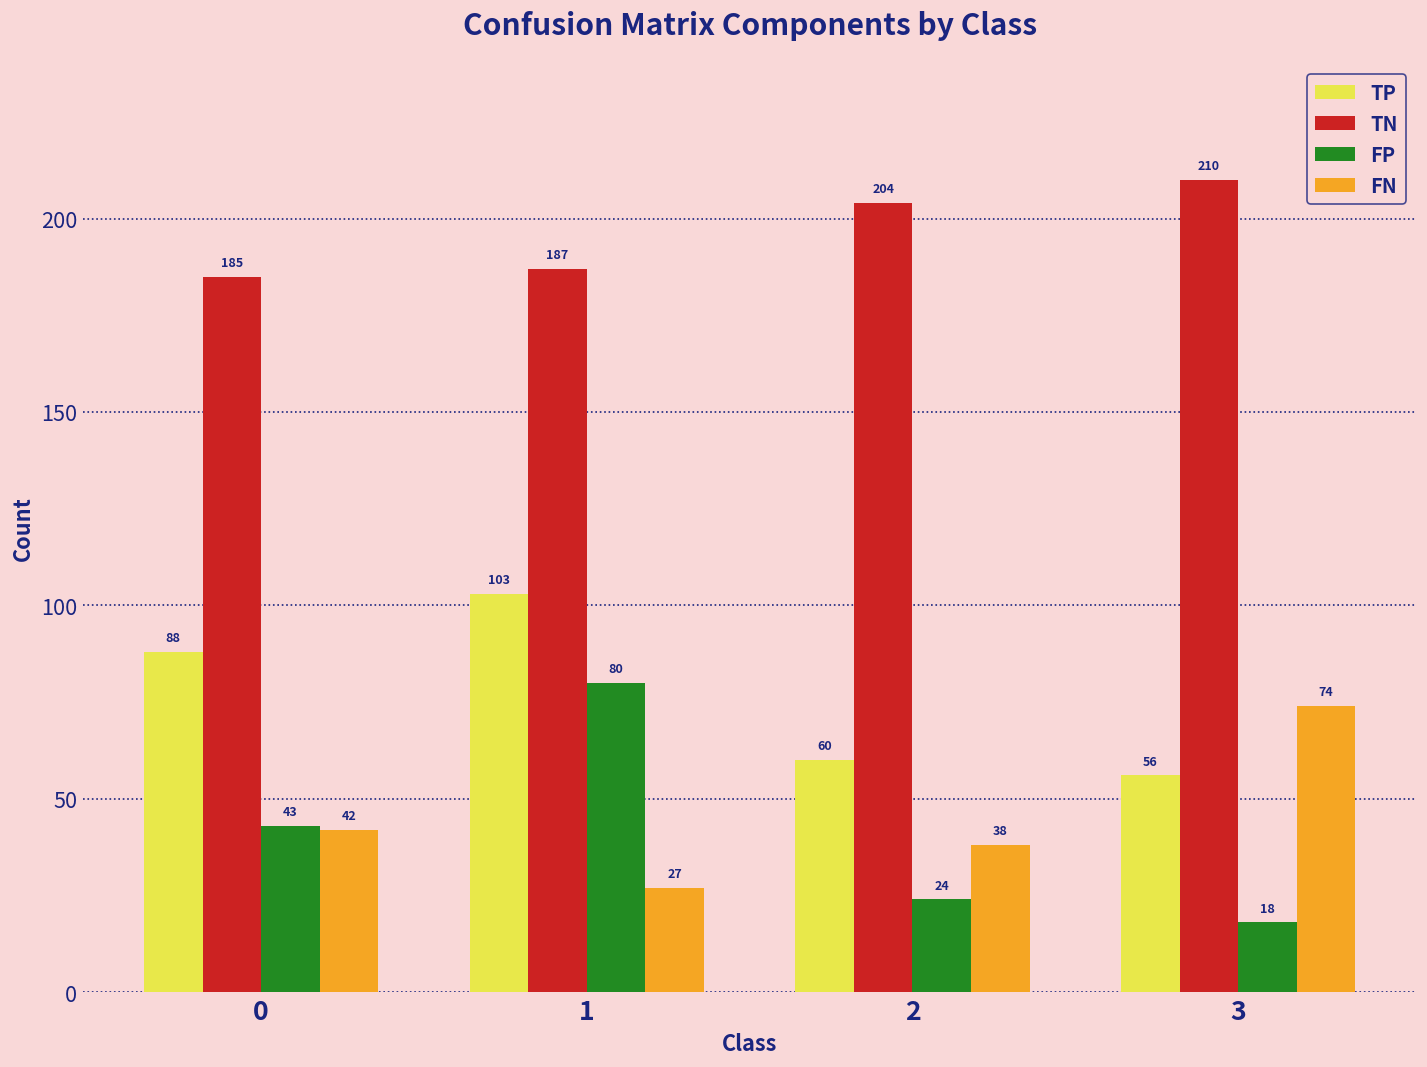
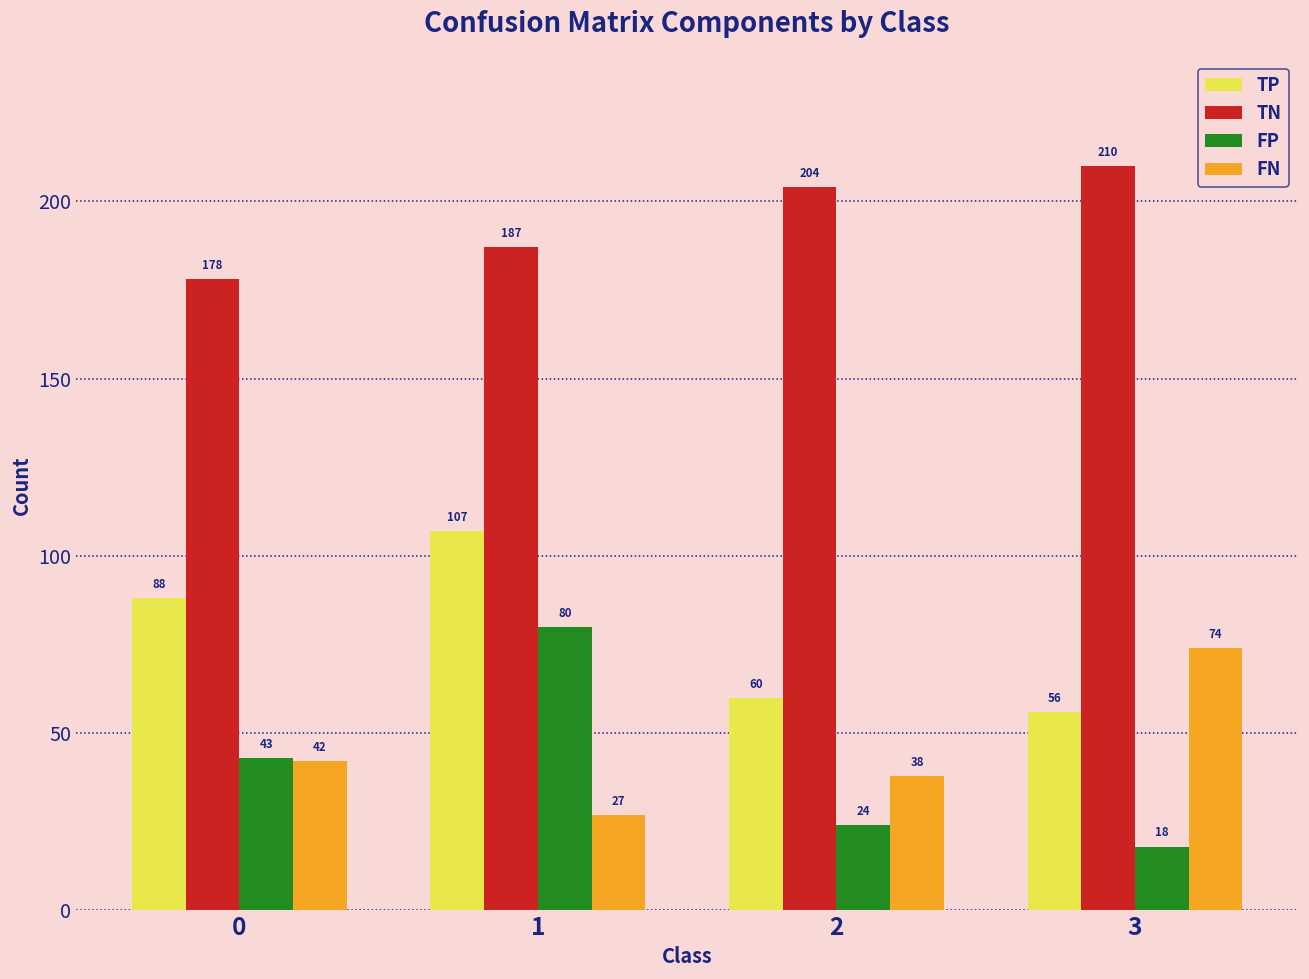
  {
    "TP": {
      "0": 88,
-     "1": 103,
+     "1": 107,
      "2": 60,
      "3": 56
    },
    "TN": {
-     "0": 185,
+     "0": 178,
      "1": 187,
      "2": 204,
      "3": 210
    },
    "FP": {
      "0": 43,
      "1": 80,
      "2": 24,
      "3": 18
    },
    "FN": {
      "0": 42,
      "1": 27,
      "2": 38,
      "3": 74
    }
  }
